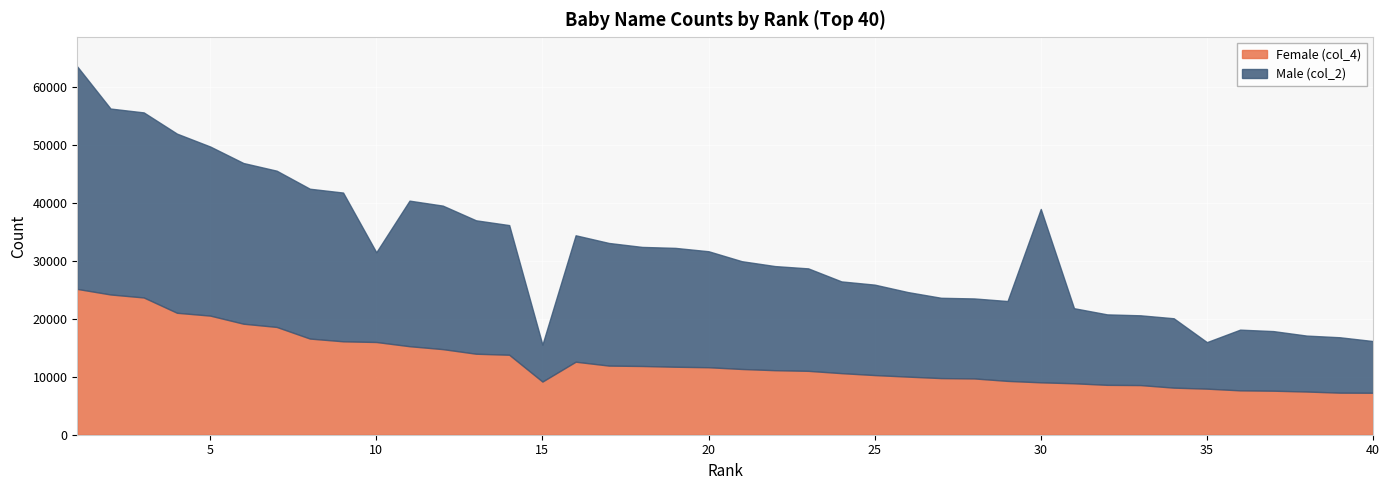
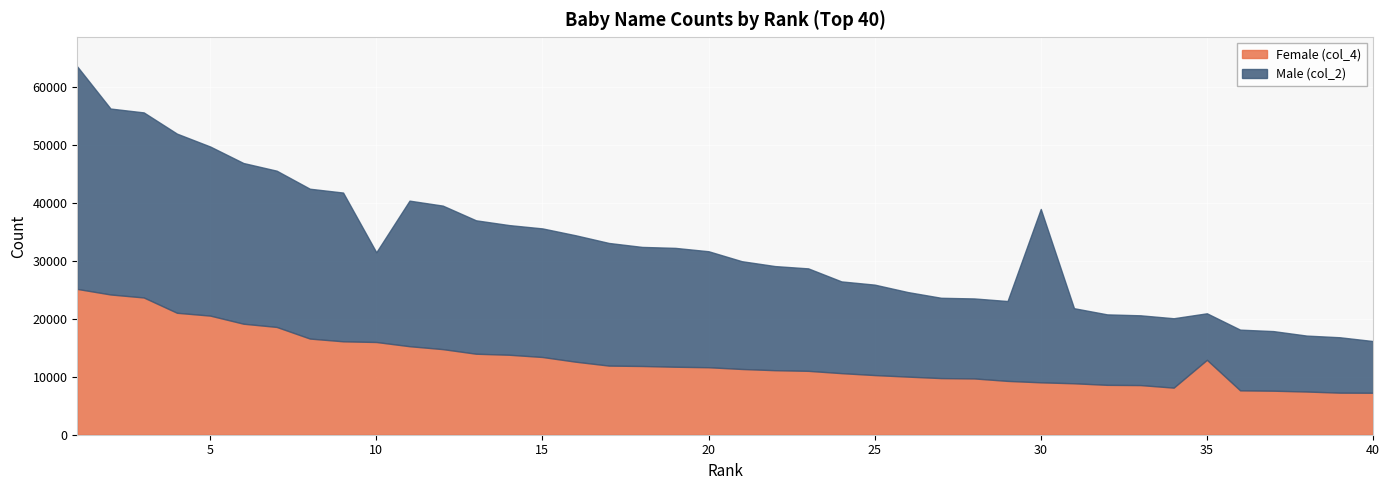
  {
    "Female (col_4)": {
      "5": 21000,
      "10": 16000,
-     "15": 9000,
+     "15": 13000,
      "20": 12000,
      "25": 10000,
      "30": 9000,
-     "35": 8000,
+     "35": 13000,
      "40": 7000
    },
    "Male (col_2)": {
      "5": 29000,
      "10": 15000,
-     "15": 6000,
+     "15": 22000,
      "20": 20000,
      "25": 16000,
      "30": 30000,
      "35": 8000,
      "40": 9000
    }
  }
